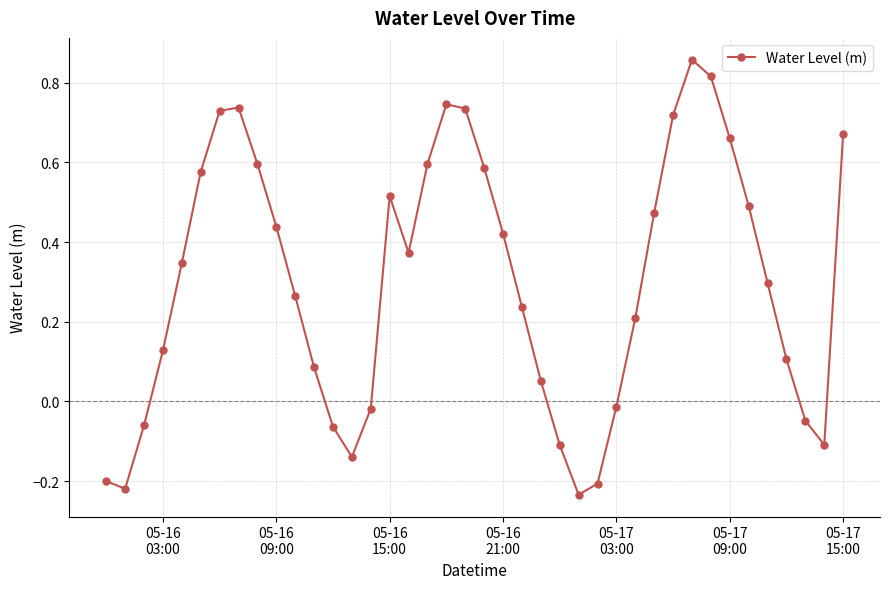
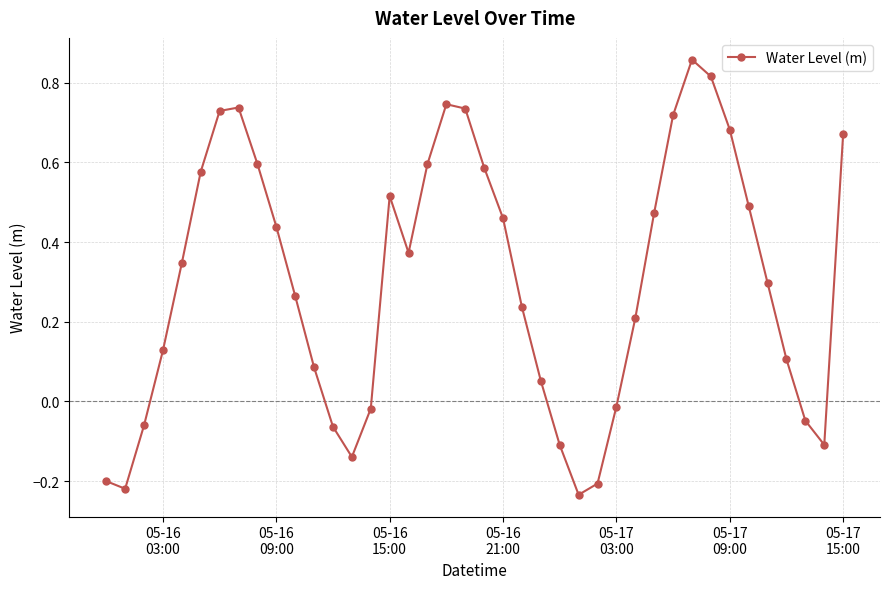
  {
    "05-16 03:00": 0.13,
    "05-16 09:00": 0.44,
    "05-16 15:00": 0.52,
-   "05-16 21:00": 0.42,
+   "05-16 21:00": 0.46,
    "05-17 03:00": -0.01,
-   "05-17 09:00": 0.66,
+   "05-17 09:00": 0.68,
    "05-17 15:00": 0.67
  }
